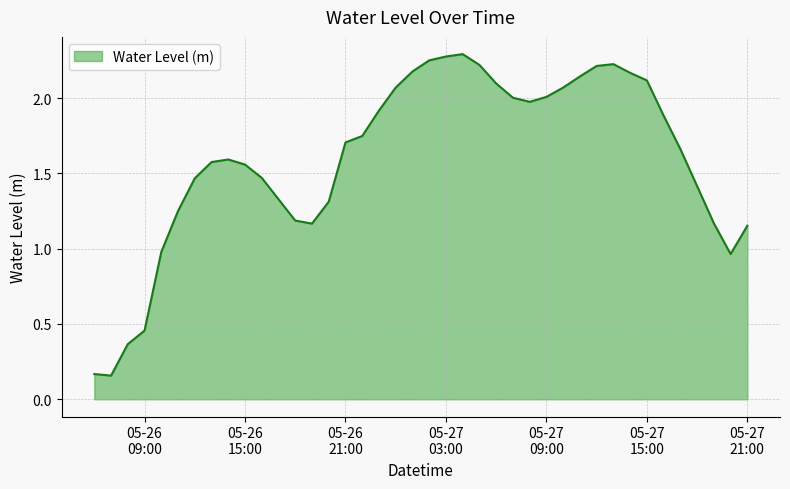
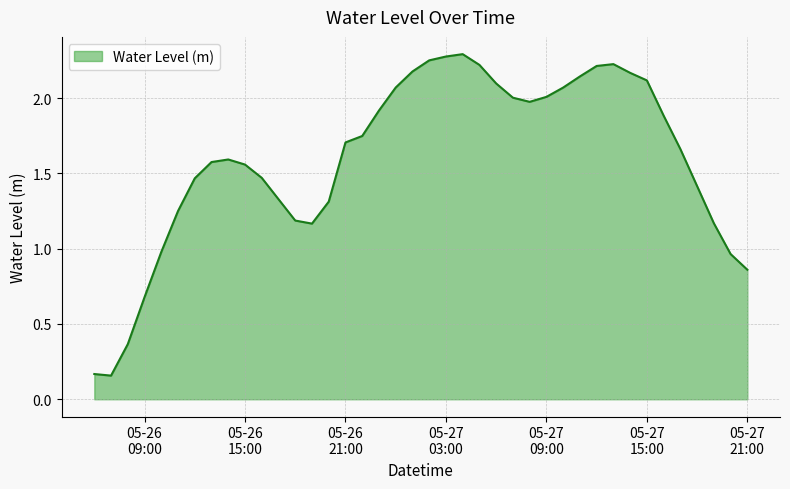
  {
-   "05-26 09:00": 0.46,
+   "05-26 09:00": 0.68,
    "05-26 15:00": 1.56,
    "05-26 21:00": 1.71,
    "05-27 03:00": 2.28,
    "05-27 09:00": 2.01,
    "05-27 15:00": 2.12,
-   "05-27 21:00": 1.15
+   "05-27 21:00": 0.86
  }
